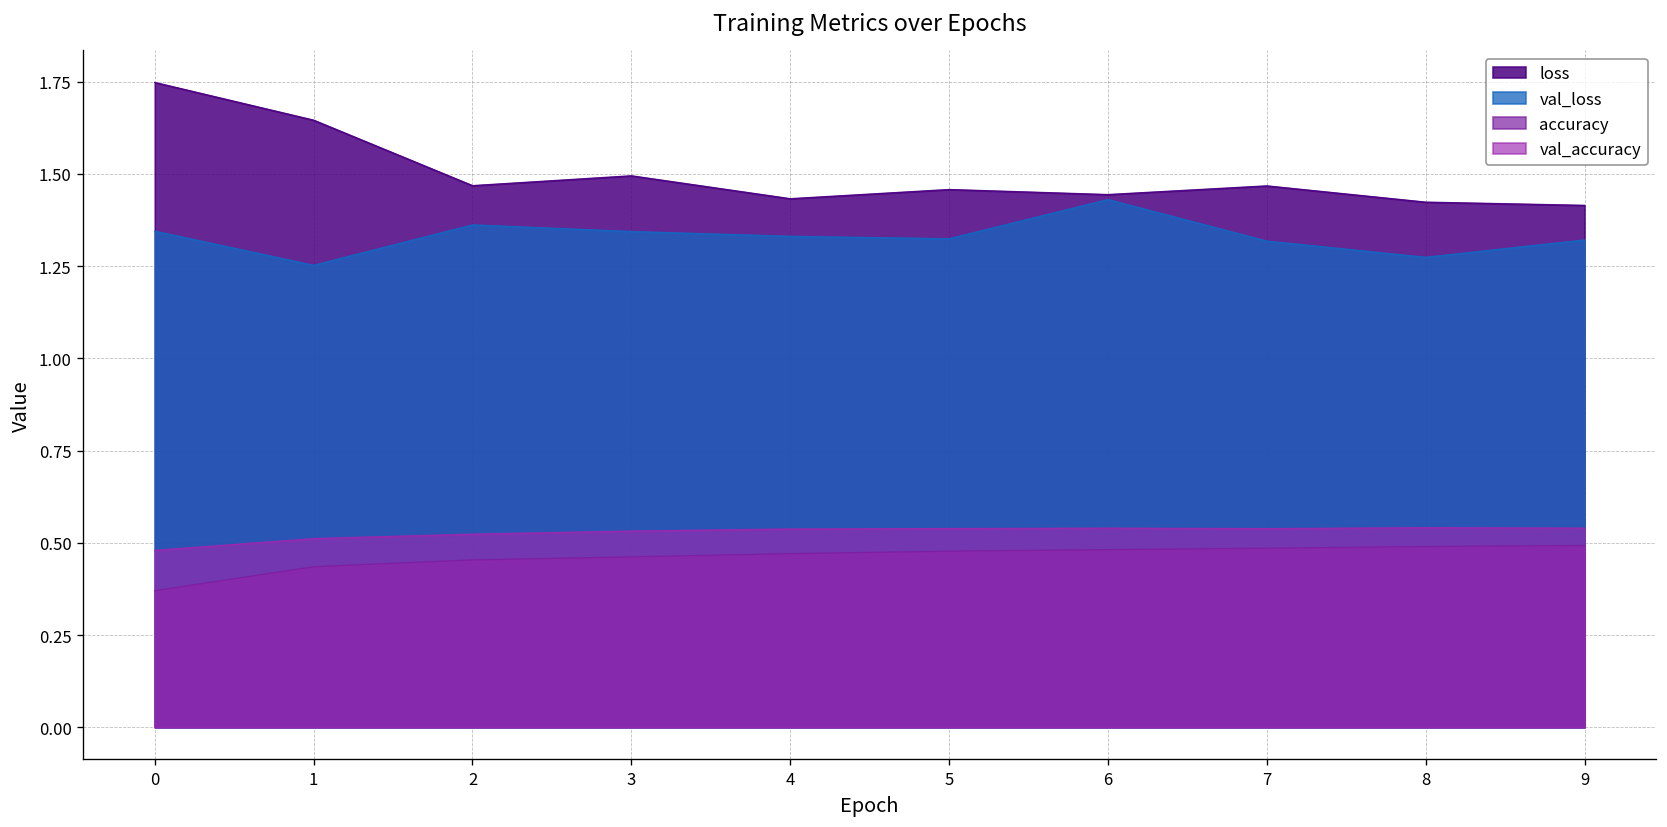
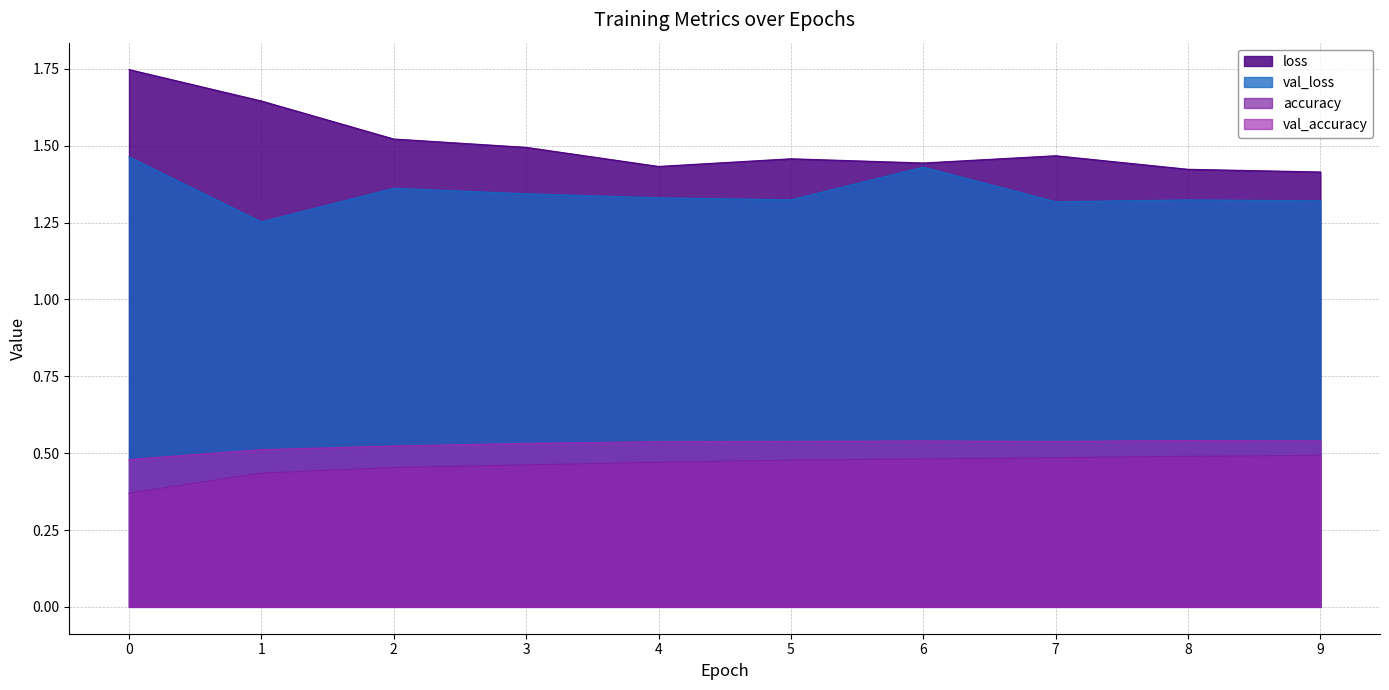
  {
    "loss": {
      "0": 1.75,
      "1": 1.65,
-     "2": 1.47,
+     "2": 1.52,
      "3": 1.49,
      "4": 1.43,
      "5": 1.46,
      "6": 1.44,
      "7": 1.47,
      "8": 1.42,
      "9": 1.41
    },
    "val_loss": {
-     "0": 1.34,
+     "0": 1.46,
      "1": 1.25,
      "2": 1.36,
      "3": 1.34,
      "4": 1.33,
      "5": 1.32,
      "6": 1.43,
      "7": 1.32,
-     "8": 1.27,
+     "8": 1.32,
      "9": 1.32
    }
  }
